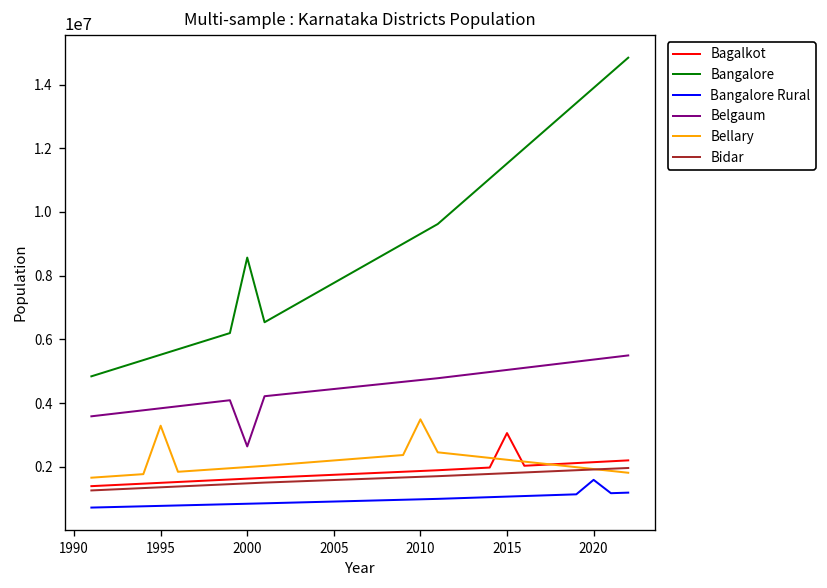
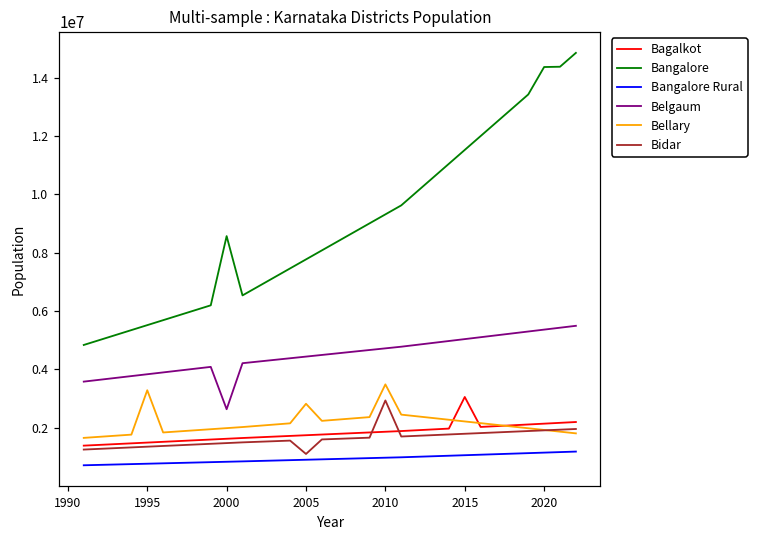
  {
    "Bagalkot": {
      "1995": 1500000,
      "2000": 1600000,
      "2005": 1700000,
      "2010": 1900000,
      "2015": 3100000,
      "2020": 2100000
    },
    "Bangalore": {
      "1995": 5500000,
      "2000": 8600000,
      "2005": 7800000,
      "2010": 9300000,
      "2015": 11500000,
-     "2020": 13900000
+     "2020": 14400000
    },
    "Bangalore Rural": {
      "1995": 800000,
      "2000": 800000,
      "2005": 900000,
      "2010": 1000000,
      "2015": 1100000,
-     "2020": 1600000
+     "2020": 1200000
    },
    "Belgaum": {
      "1995": 3800000,
      "2000": 2600000,
      "2005": 4400000,
      "2010": 4700000,
      "2015": 5000000,
      "2020": 5400000
    },
    "Bellary": {
      "1995": 3300000,
      "2000": 2000000,
-     "2005": 2200000,
+     "2005": 2800000,
      "2010": 3500000,
      "2015": 2200000
    },
    "Bidar": {
      "1995": 1400000,
      "2000": 1500000,
-     "2005": 1600000,
-     "2010": 1700000,
+     "2005": 1100000,
+     "2010": 2900000,
      "2015": 1800000
    }
  }
